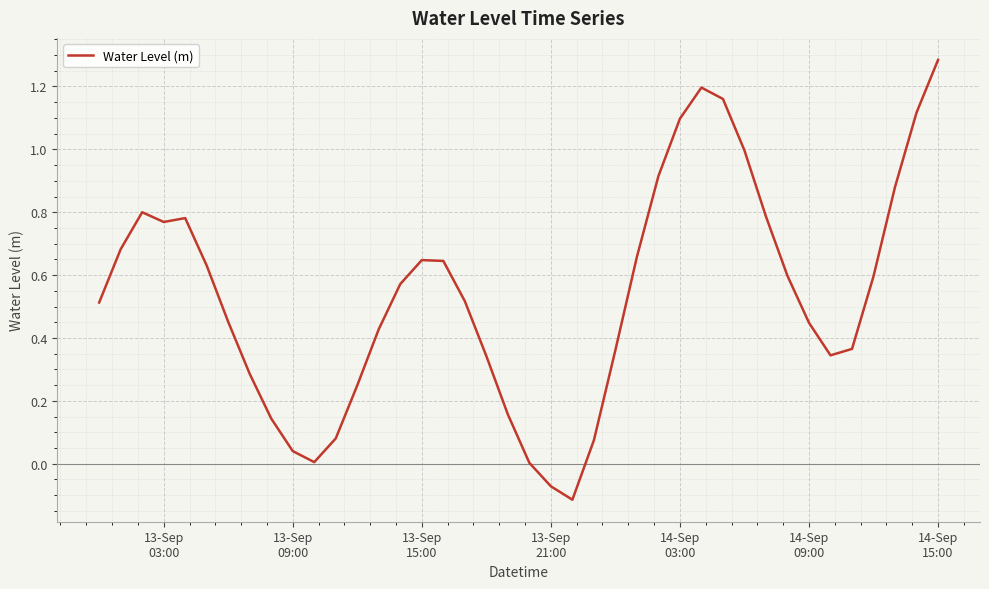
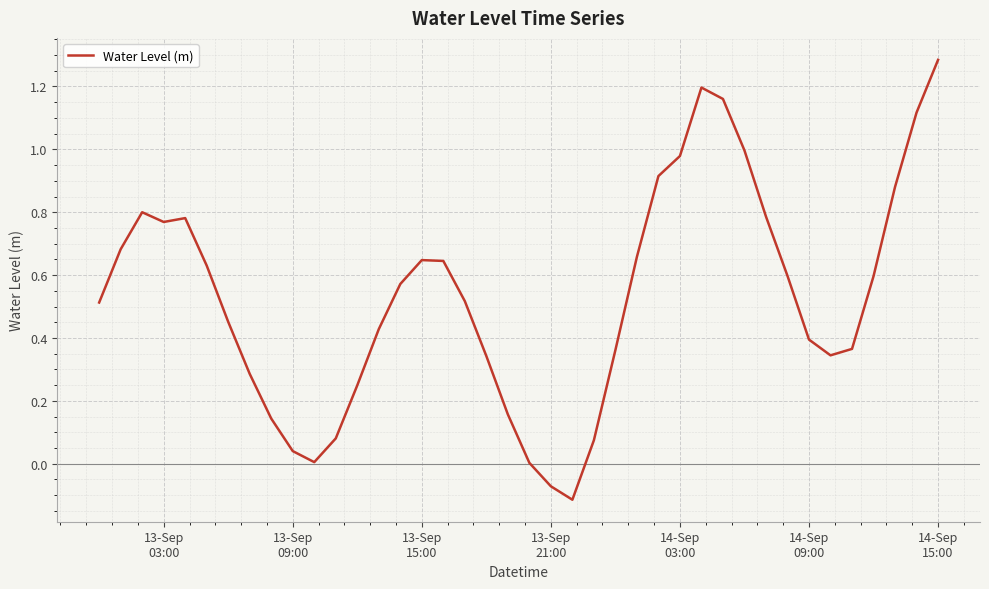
  {
    "13-Sep 03:00": 0.77,
    "13-Sep 09:00": 0.04,
    "13-Sep 15:00": 0.65,
    "13-Sep 21:00": -0.07,
-   "14-Sep 03:00": 1.10,
-   "14-Sep 09:00": 0.45,
+   "14-Sep 03:00": 0.98,
+   "14-Sep 09:00": 0.39,
    "14-Sep 15:00": 1.28
  }
